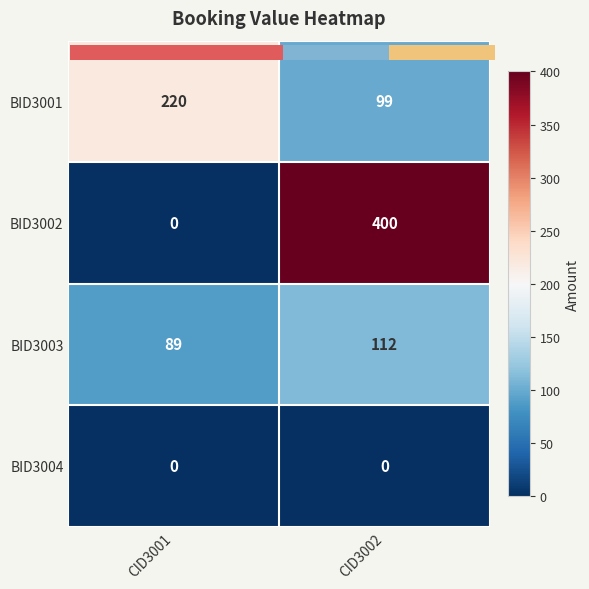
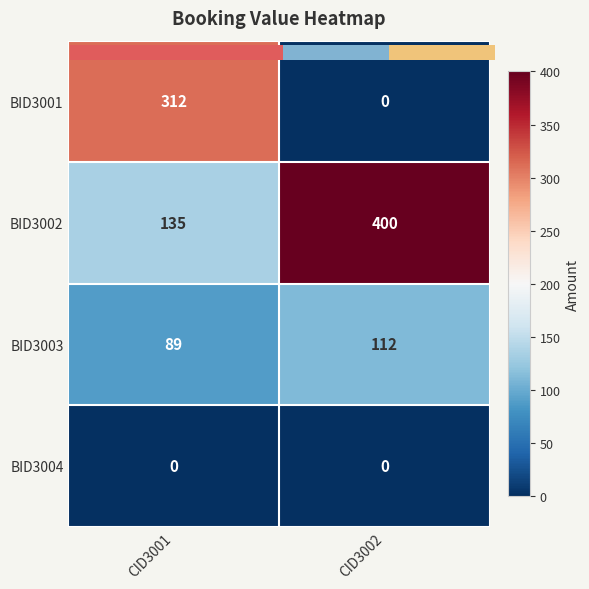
  {
    "Booking Value Heatmap": {
      "BID3001": {
-       "CID3001": 220,
-       "CID3002": 99
+       "CID3001": 312,
+       "CID3002": 0
      },
      "BID3002": {
-       "CID3001": 0,
+       "CID3001": 135,
        "CID3002": 400
      },
      "BID3003": {
        "CID3001": 89,
        "CID3002": 112
      },
      "BID3004": {
        "CID3001": 0,
        "CID3002": 0
      }
    }
  }
